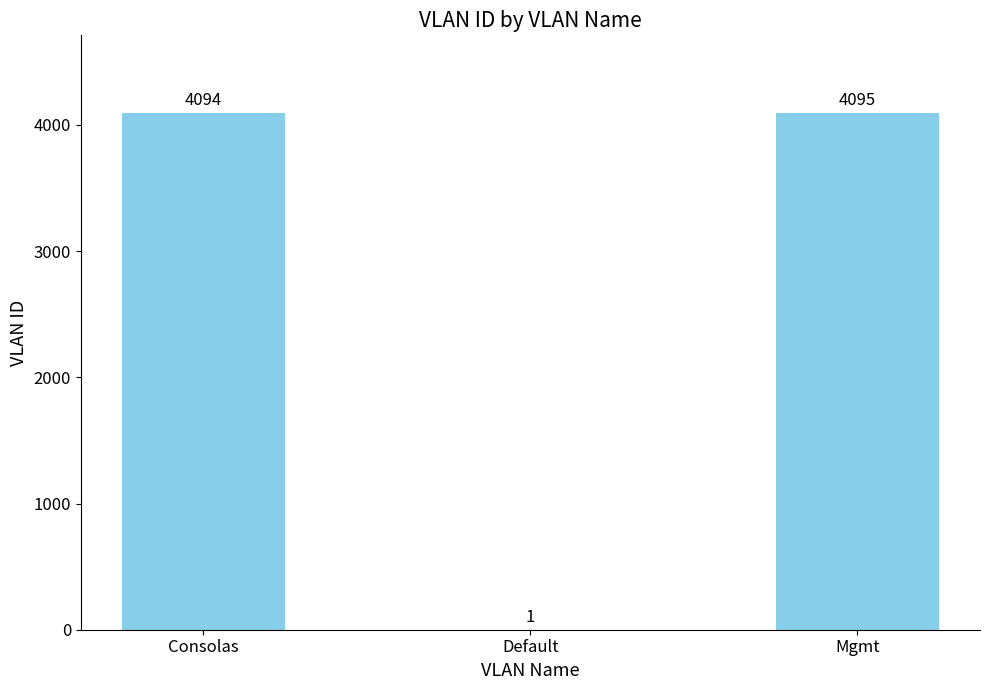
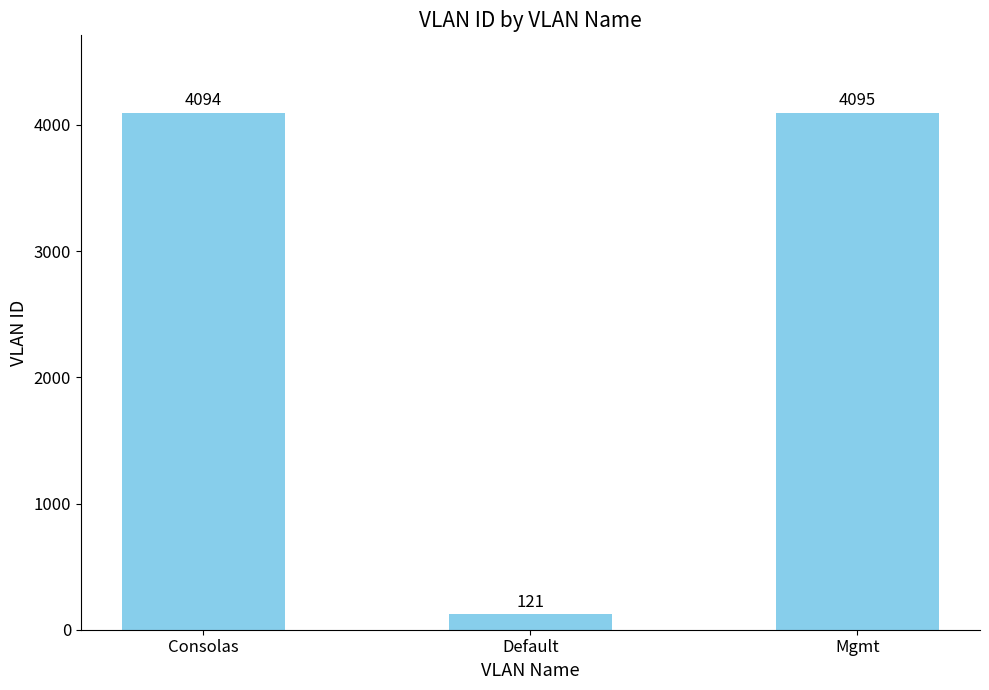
  {
    "Consolas": 4094,
-   "Default": 1,
+   "Default": 121,
    "Mgmt": 4095
  }
